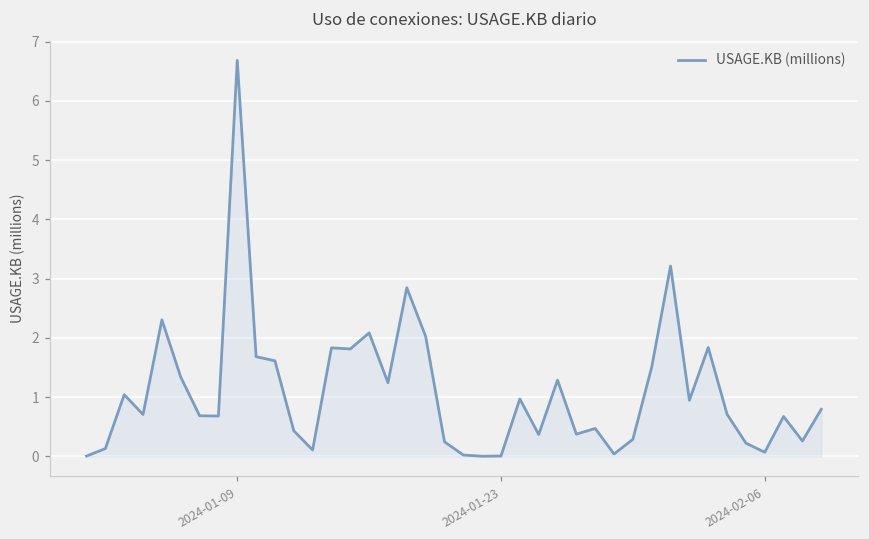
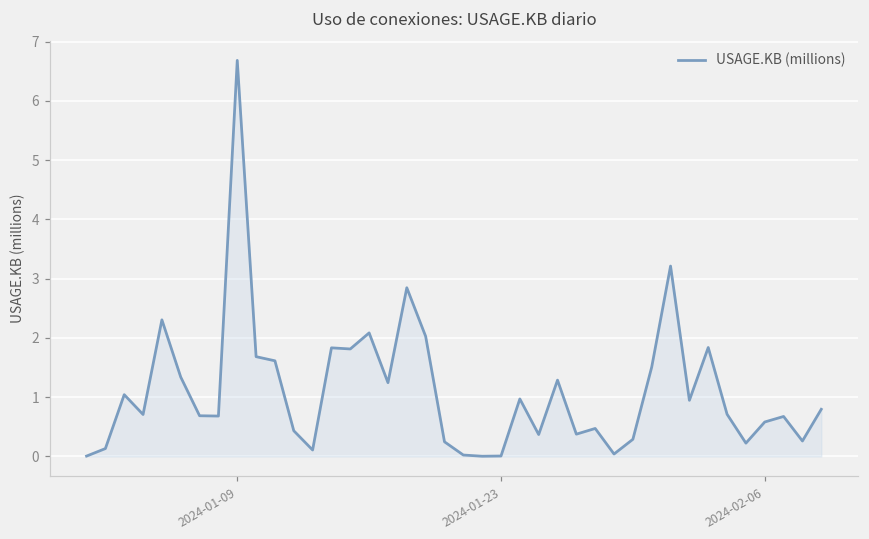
  {
    "2024-01-09": 6.7,
    "2024-01-23": 0.0,
-   "2024-02-06": 0.1
+   "2024-02-06": 0.6
  }
